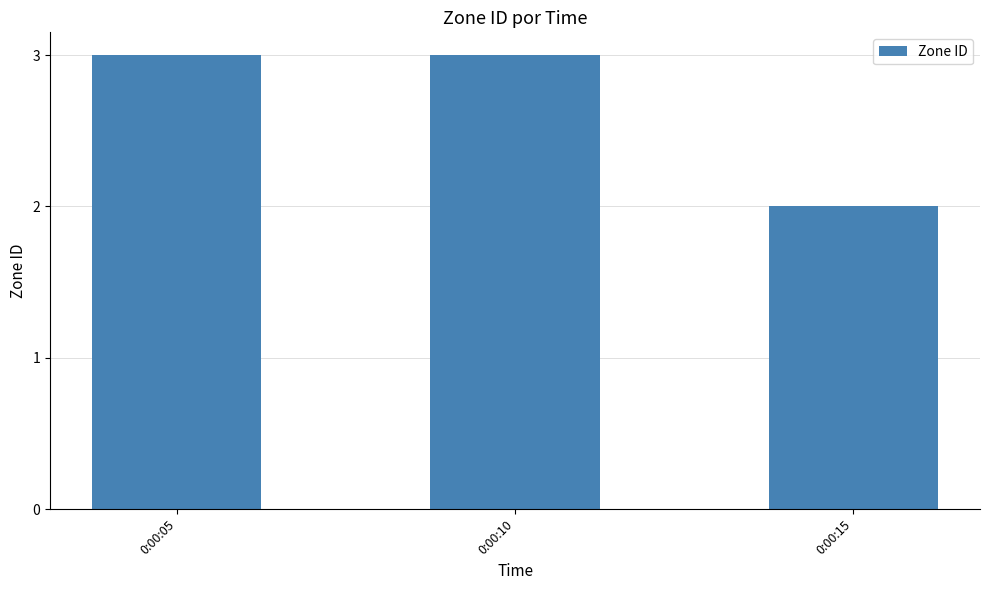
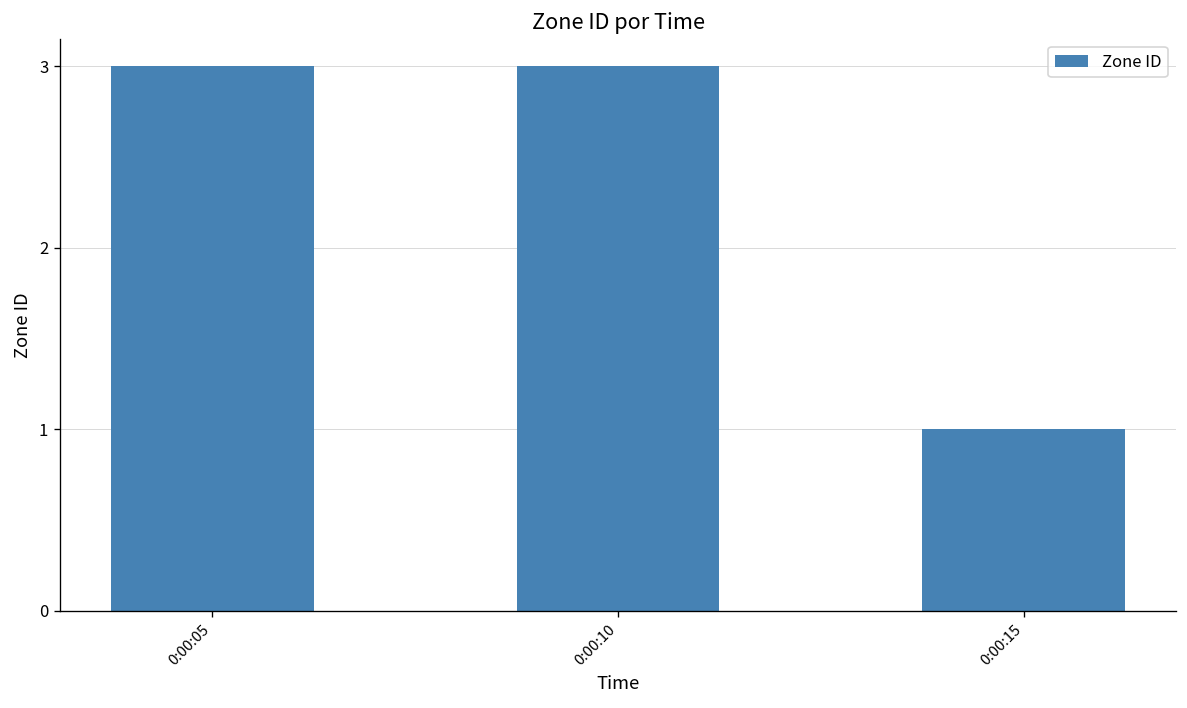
  {
    "0:00:05": 3,
    "0:00:10": 3,
-   "0:00:15": 2
+   "0:00:15": 1
  }
